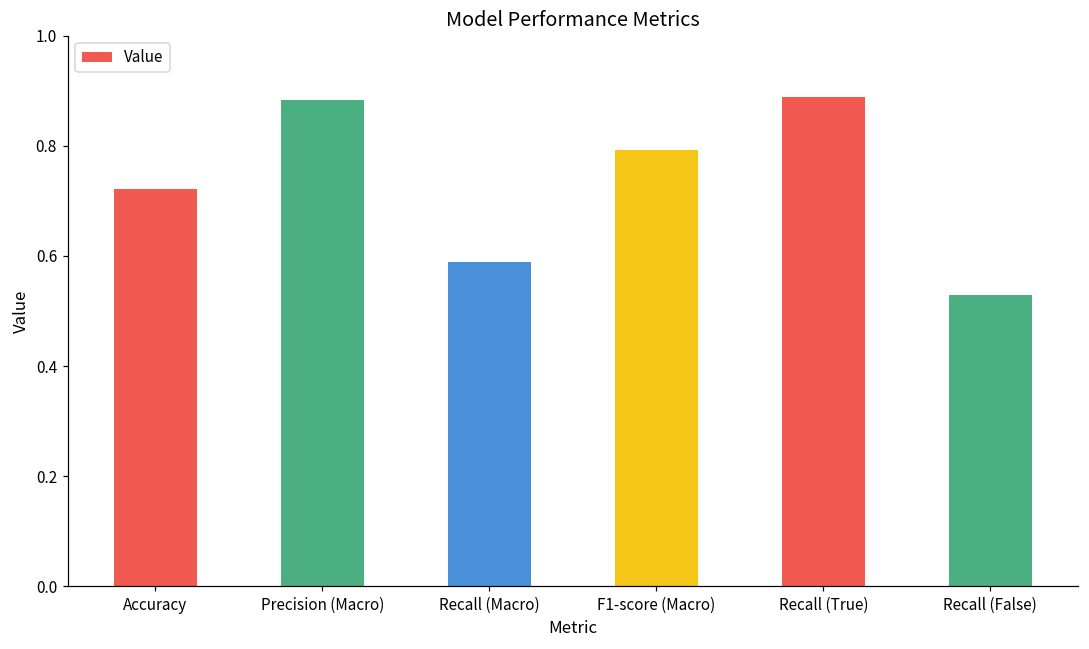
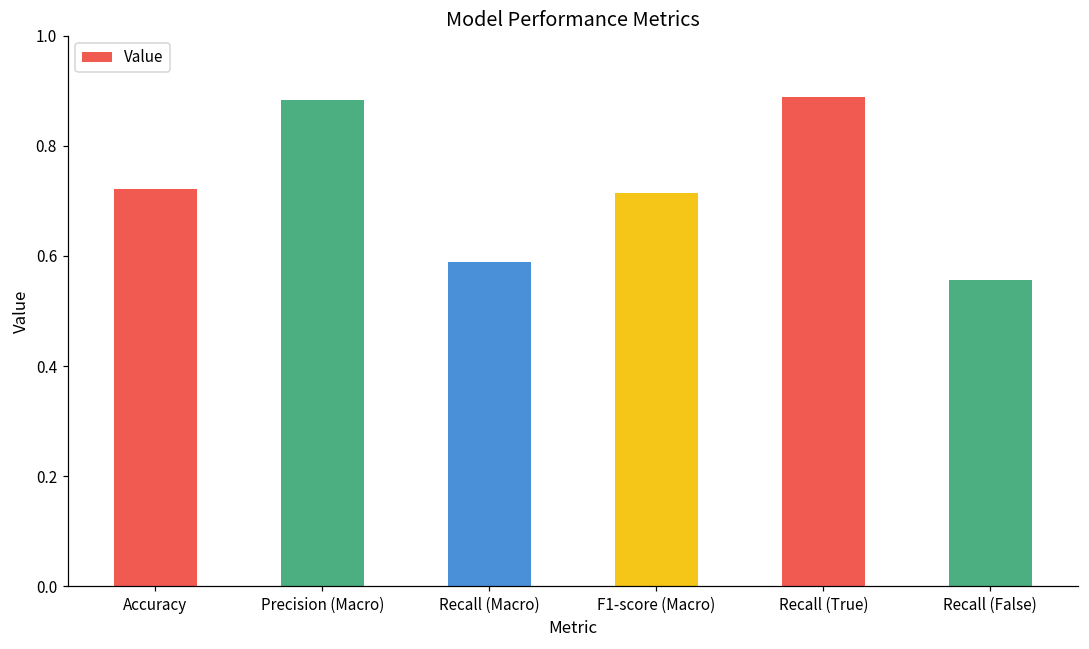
  {
    "Accuracy": 0.72,
    "Precision (Macro)": 0.88,
    "Recall (Macro)": 0.59,
-   "F1-score (Macro)": 0.79,
+   "F1-score (Macro)": 0.71,
    "Recall (True)": 0.89,
-   "Recall (False)": 0.53
+   "Recall (False)": 0.56
  }
